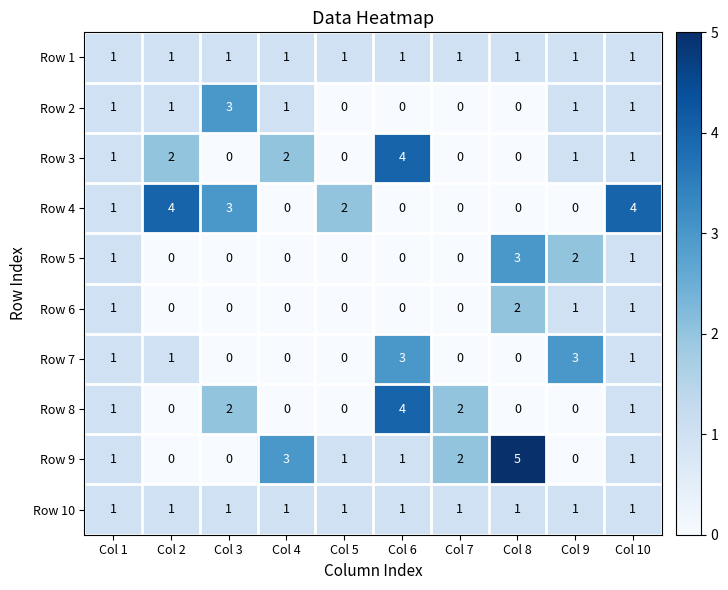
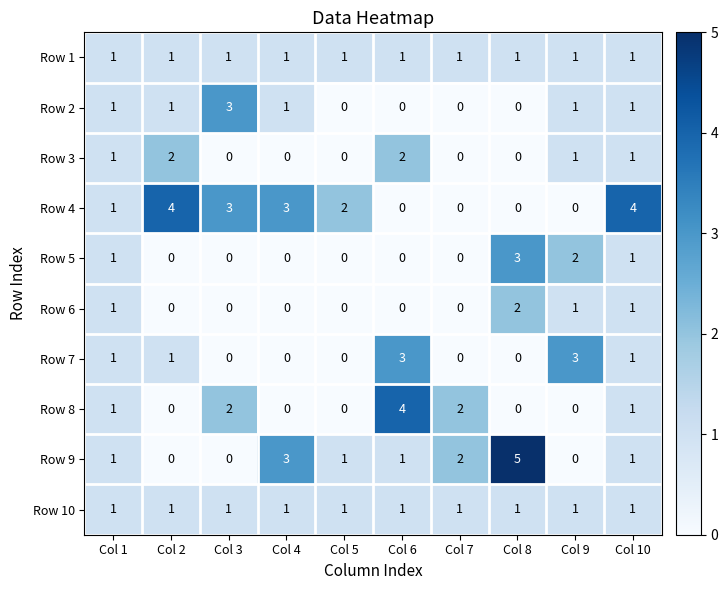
  {
    "Row 1": {
      "Col 1": 1,
      "Col 2": 1,
      "Col 3": 1,
      "Col 4": 1,
      "Col 5": 1,
      "Col 6": 1,
      "Col 7": 1,
      "Col 8": 1,
      "Col 9": 1,
      "Col 10": 1
    },
    "Row 2": {
      "Col 1": 1,
      "Col 2": 1,
      "Col 3": 3,
      "Col 4": 1,
      "Col 5": 0,
      "Col 6": 0,
      "Col 7": 0,
      "Col 8": 0,
      "Col 9": 1,
      "Col 10": 1
    },
    "Row 3": {
      "Col 1": 1,
      "Col 2": 2,
      "Col 3": 0,
-     "Col 4": 2,
+     "Col 4": 0,
      "Col 5": 0,
-     "Col 6": 4,
+     "Col 6": 2,
      "Col 7": 0,
      "Col 8": 0,
      "Col 9": 1,
      "Col 10": 1
    },
    "Row 4": {
      "Col 1": 1,
      "Col 2": 4,
      "Col 3": 3,
-     "Col 4": 0,
+     "Col 4": 3,
      "Col 5": 2,
      "Col 6": 0,
      "Col 7": 0,
      "Col 8": 0,
      "Col 9": 0,
      "Col 10": 4
    },
    "Row 5": {
      "Col 1": 1,
      "Col 2": 0,
      "Col 3": 0,
      "Col 4": 0,
      "Col 5": 0,
      "Col 6": 0,
      "Col 7": 0,
      "Col 8": 3,
      "Col 9": 2,
      "Col 10": 1
    },
    "Row 6": {
      "Col 1": 1,
      "Col 2": 0,
      "Col 3": 0,
      "Col 4": 0,
      "Col 5": 0,
      "Col 6": 0,
      "Col 7": 0,
      "Col 8": 2,
      "Col 9": 1,
      "Col 10": 1
    },
    "Row 7": {
      "Col 1": 1,
      "Col 2": 1,
      "Col 3": 0,
      "Col 4": 0,
      "Col 5": 0,
      "Col 6": 3,
      "Col 7": 0,
      "Col 8": 0,
      "Col 9": 3,
      "Col 10": 1
    },
    "Row 8": {
      "Col 1": 1,
      "Col 2": 0,
      "Col 3": 2,
      "Col 4": 0,
      "Col 5": 0,
      "Col 6": 4,
      "Col 7": 2,
      "Col 8": 0,
      "Col 9": 0,
      "Col 10": 1
    },
    "Row 9": {
      "Col 1": 1,
      "Col 2": 0,
      "Col 3": 0,
      "Col 4": 3,
      "Col 5": 1,
      "Col 6": 1,
      "Col 7": 2,
      "Col 8": 5,
      "Col 9": 0,
      "Col 10": 1
    },
    "Row 10": {
      "Col 1": 1,
      "Col 2": 1,
      "Col 3": 1,
      "Col 4": 1,
      "Col 5": 1,
      "Col 6": 1,
      "Col 7": 1,
      "Col 8": 1,
      "Col 9": 1,
      "Col 10": 1
    }
  }
